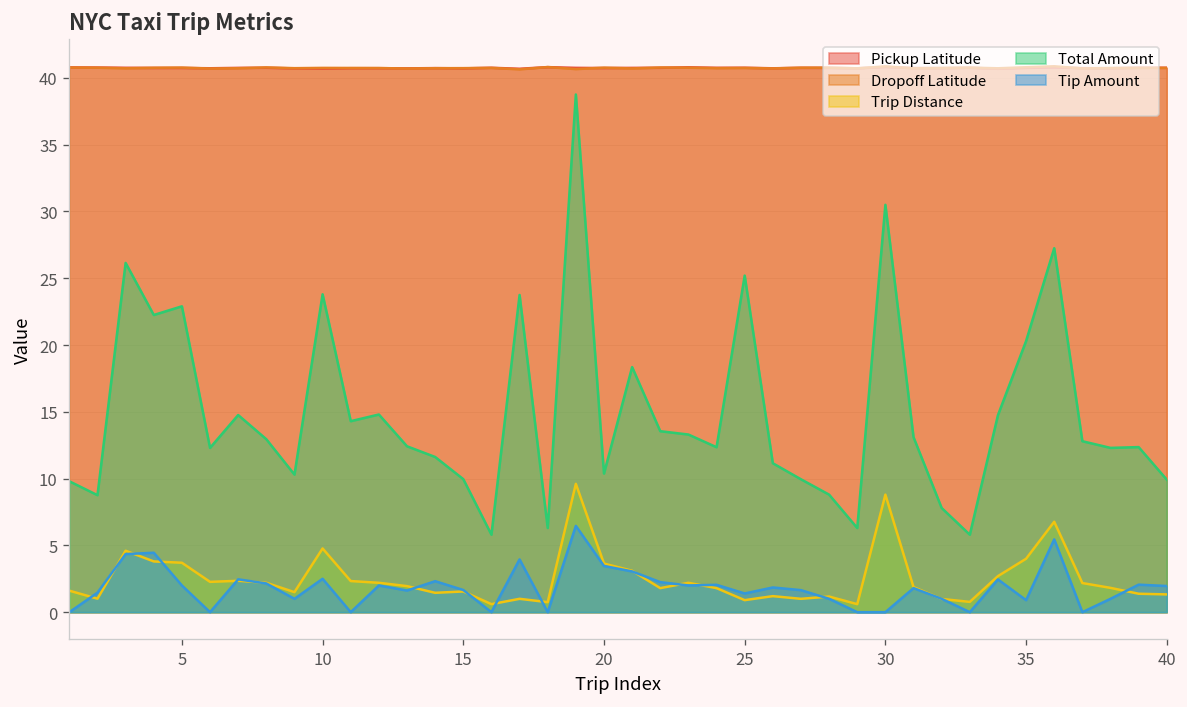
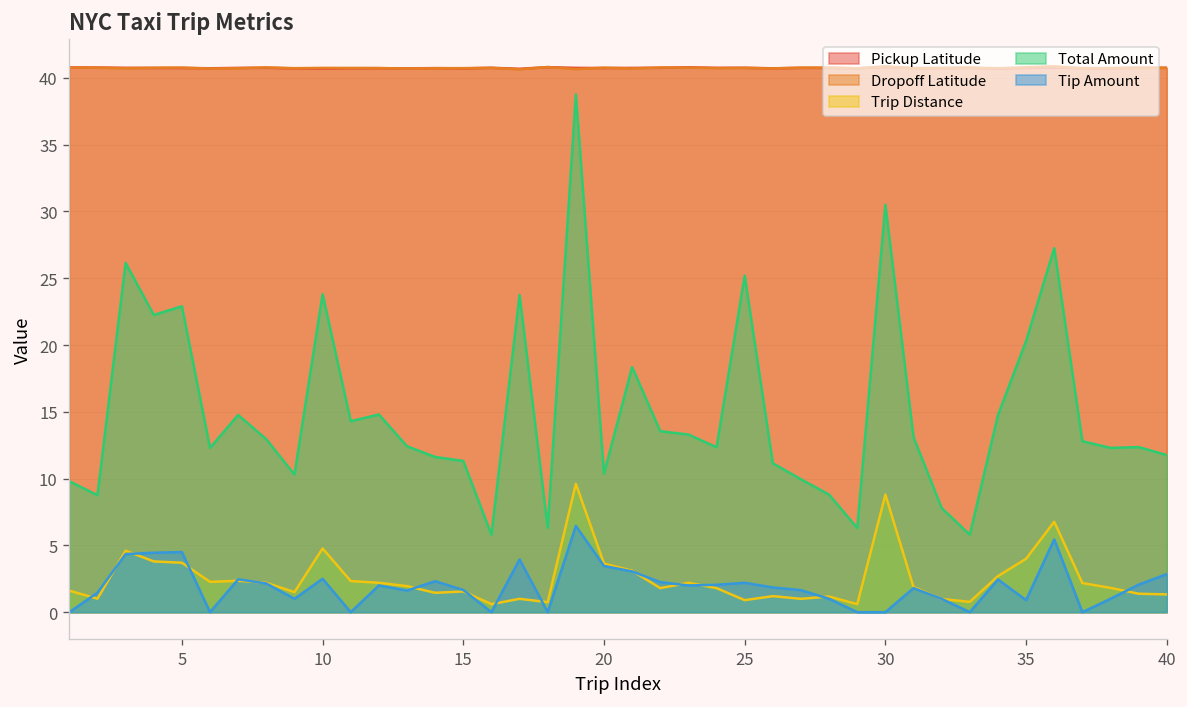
  {
    "Total Amount": {
      "5": 22.9,
      "10": 23.8,
-     "15": 10.0,
+     "15": 11.3,
      "20": 10.4,
      "25": 25.2,
      "30": 30.5,
      "35": 20.3,
-     "40": 9.9
+     "40": 11.8
    },
    "Tip Amount": {
-     "5": 2.0,
+     "5": 4.5,
      "10": 2.5,
-     "25": 1.4,
+     "25": 2.2,
      "30": 0.0,
      "35": 0.9,
-     "40": 2.0
+     "40": 2.9
    }
  }
